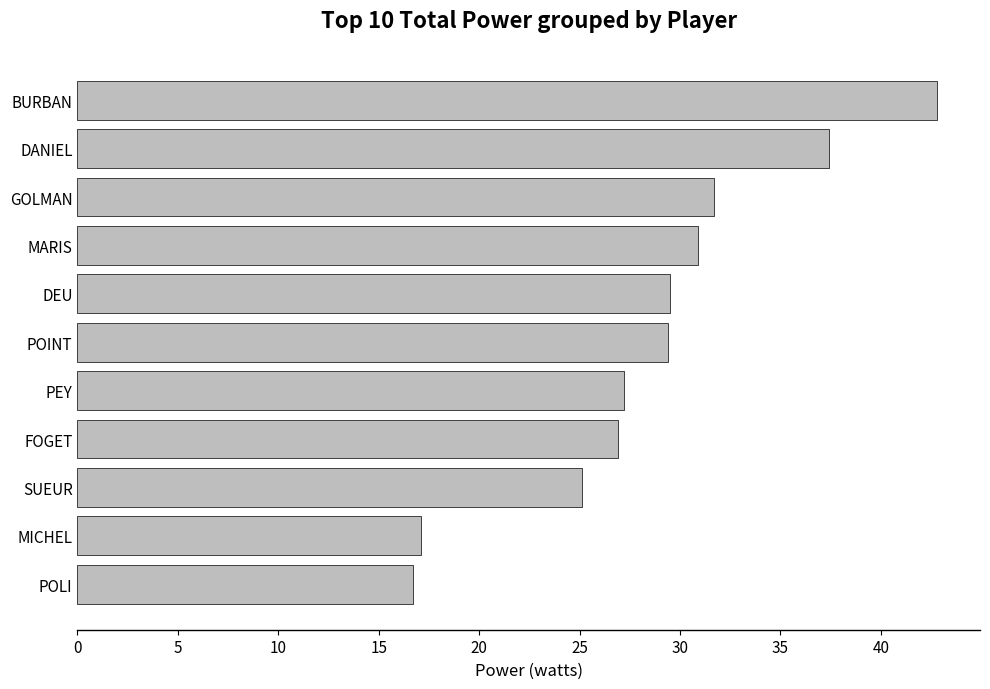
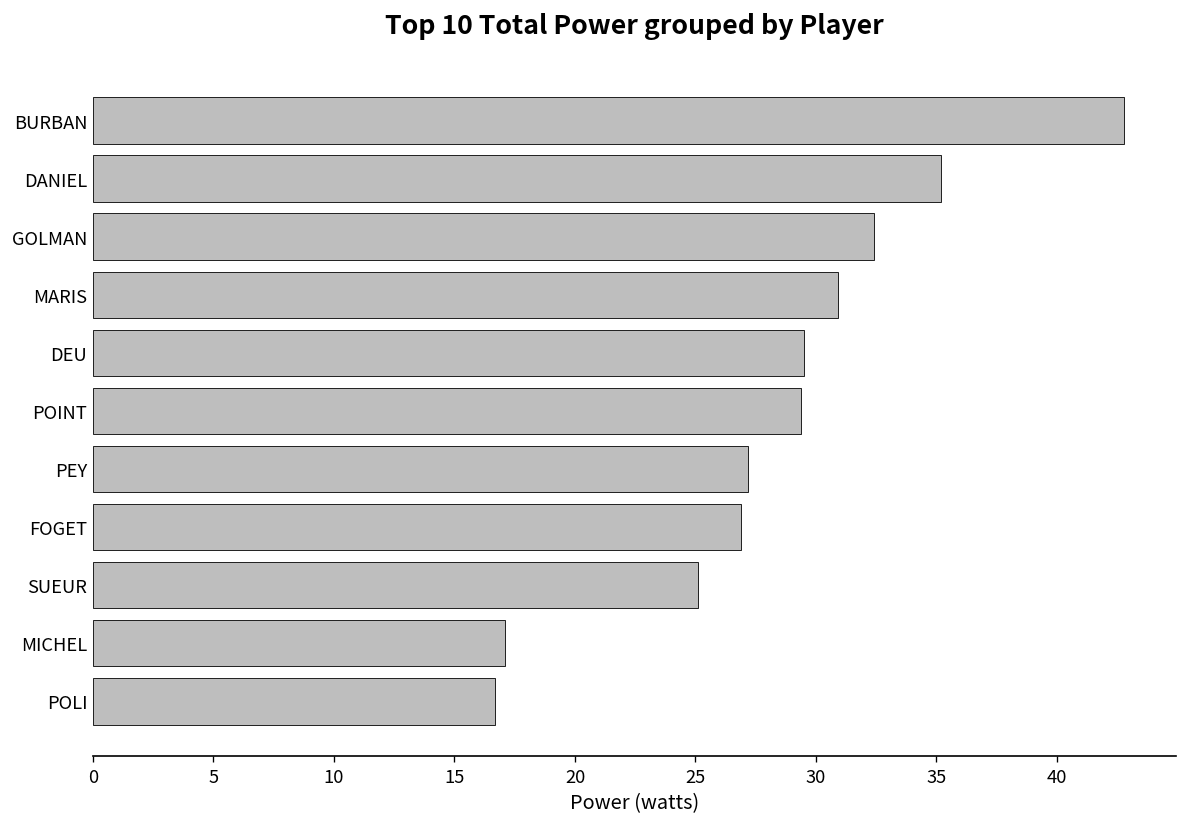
  {
    "BURBAN": 42.8,
-   "DANIEL": 37.4,
-   "GOLMAN": 31.7,
+   "DANIEL": 35.2,
+   "GOLMAN": 32.4,
    "MARIS": 30.9,
    "DEU": 29.5,
    "POINT": 29.4,
    "PEY": 27.2,
    "FOGET": 26.9,
    "SUEUR": 25.1,
    "MICHEL": 17.1,
    "POLI": 16.7
  }
